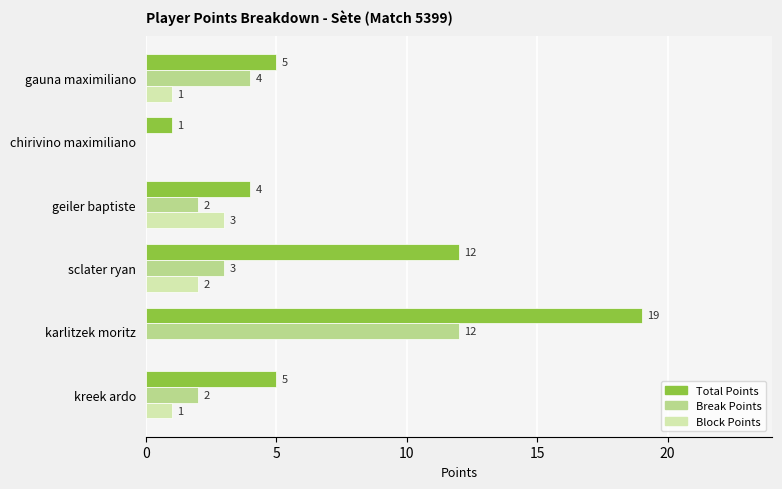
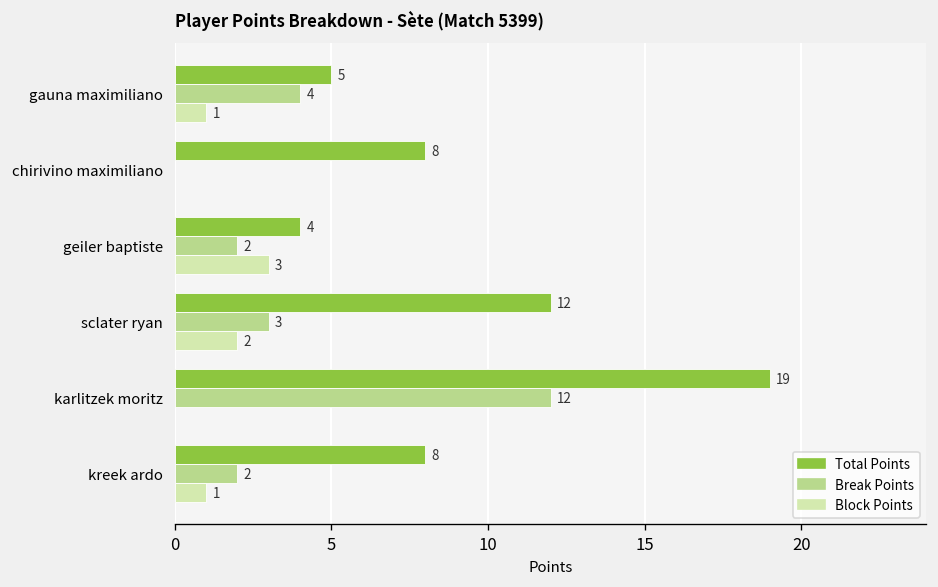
  {
    "Total Points": {
      "gauna maximiliano": 5,
-     "chirivino maximiliano": 1,
+     "chirivino maximiliano": 8,
      "geiler baptiste": 4,
      "sclater ryan": 12,
      "karlitzek moritz": 19,
-     "kreek ardo": 5
+     "kreek ardo": 8
    }
  }
